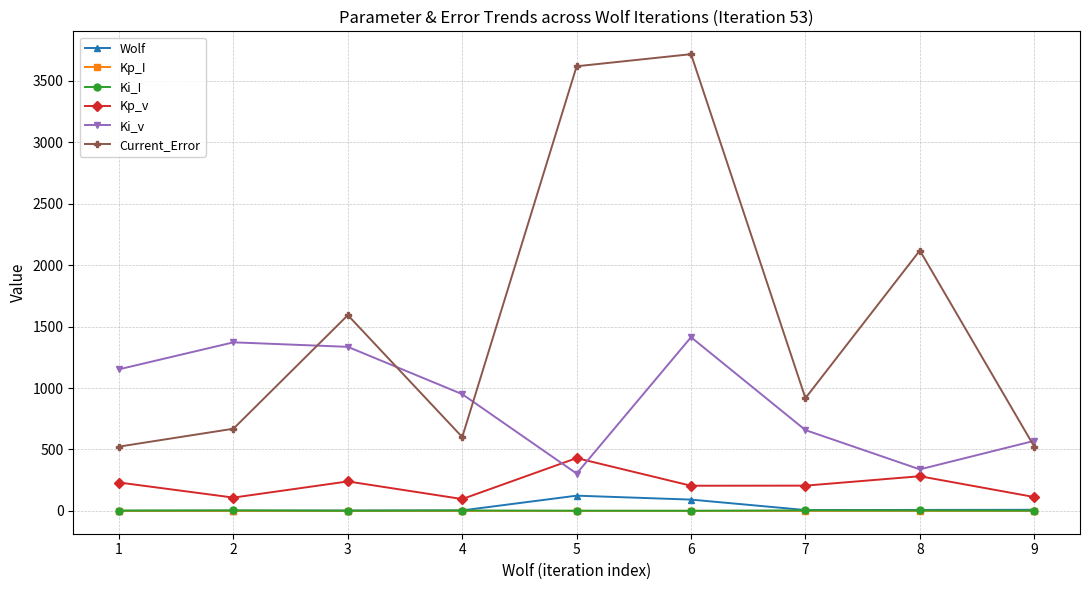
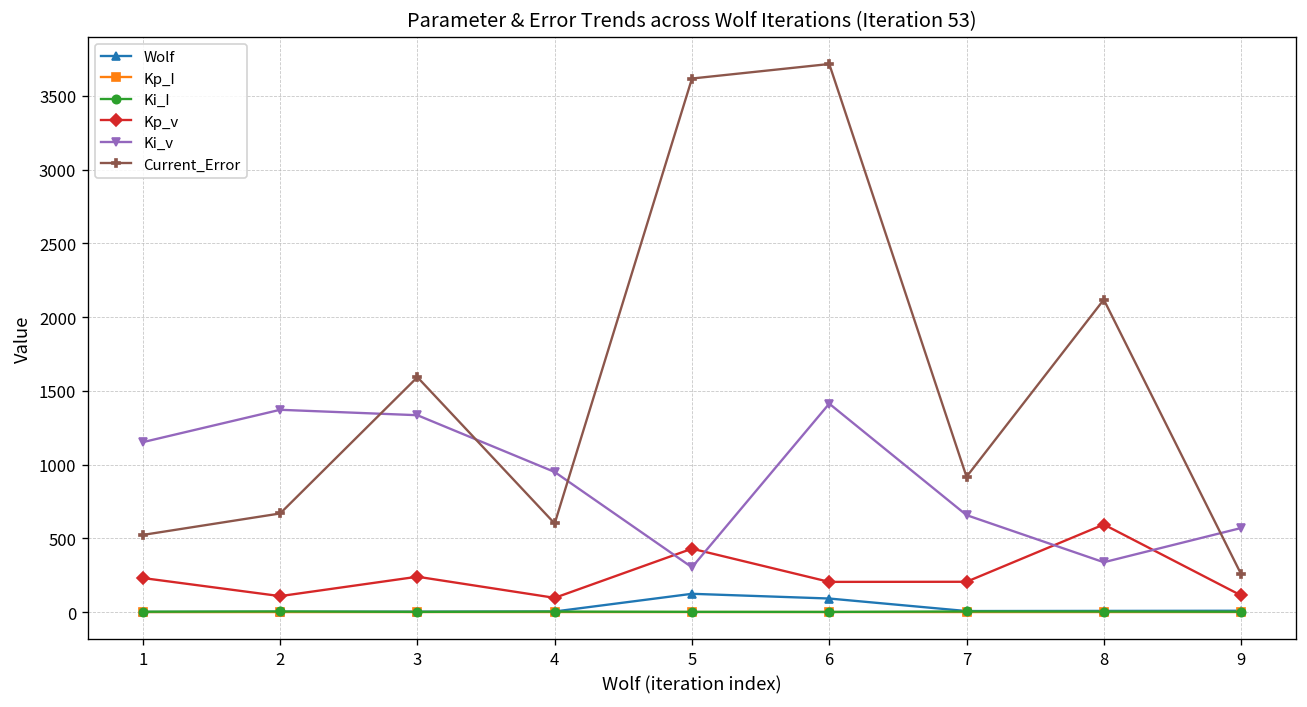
  {
    "Wolf": {
      "5": 120,
      "6": 90
    },
    "Kp_v": {
      "1": 230,
      "2": 110,
      "3": 240,
      "4": 100,
      "5": 430,
      "6": 200,
      "7": 210,
-     "8": 280,
+     "8": 590,
      "9": 110
    },
    "Ki_v": {
      "1": 1150,
      "2": 1370,
      "3": 1340,
      "4": 950,
      "5": 300,
      "6": 1410,
      "7": 660,
      "8": 340,
      "9": 570
    },
    "Current_Error": {
      "1": 520,
      "2": 670,
      "3": 1590,
      "4": 600,
      "5": 3620,
      "6": 3720,
      "7": 920,
      "8": 2120,
-     "9": 520
+     "9": 260
    }
  }
